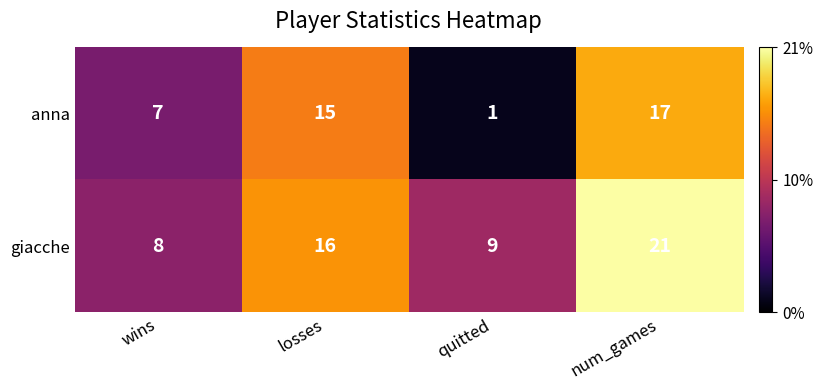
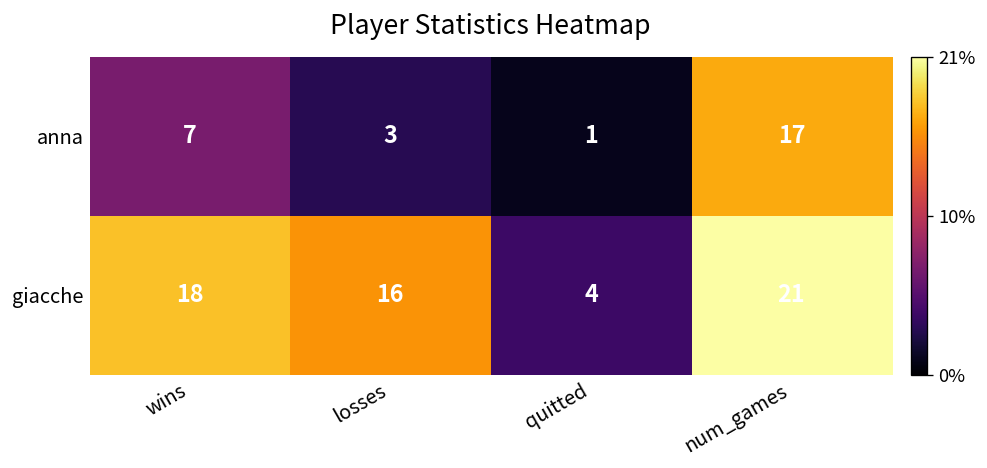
  {
    "anna": {
      "wins": 7,
-     "losses": 15,
+     "losses": 3,
      "quitted": 1,
      "num_games": 17
    },
    "giacche": {
-     "wins": 8,
+     "wins": 18,
      "losses": 16,
-     "quitted": 9,
+     "quitted": 4,
      "num_games": 21
    }
  }
